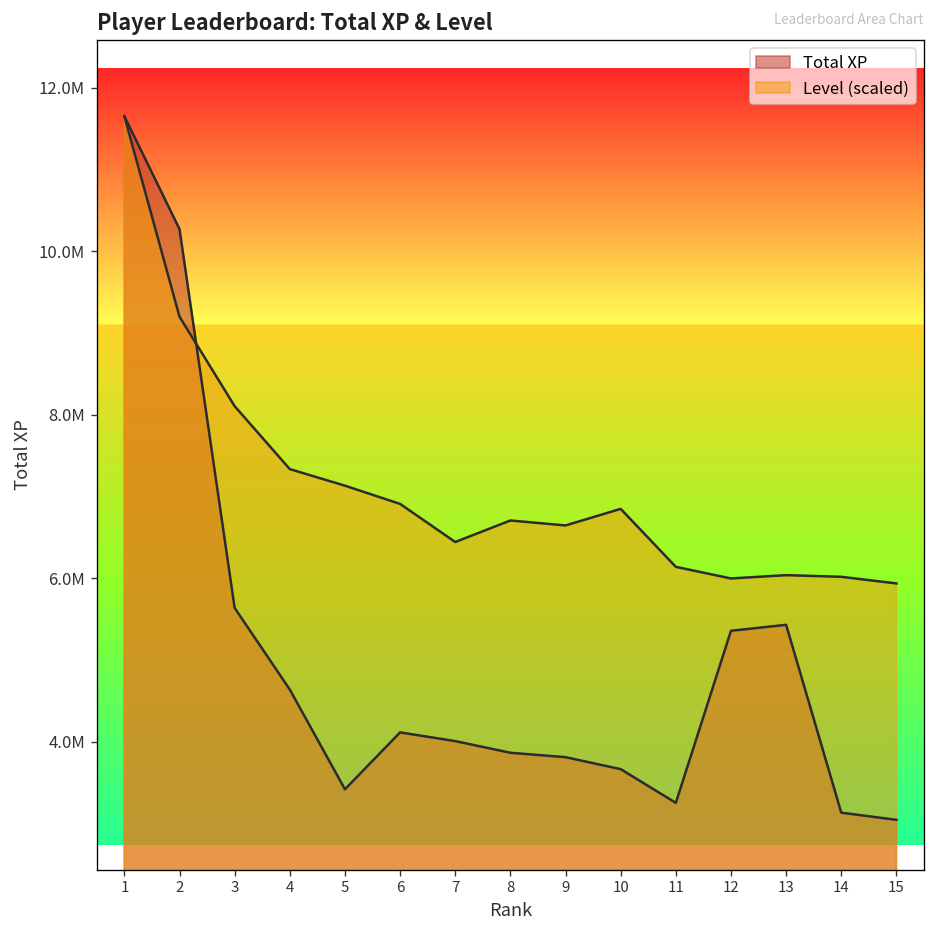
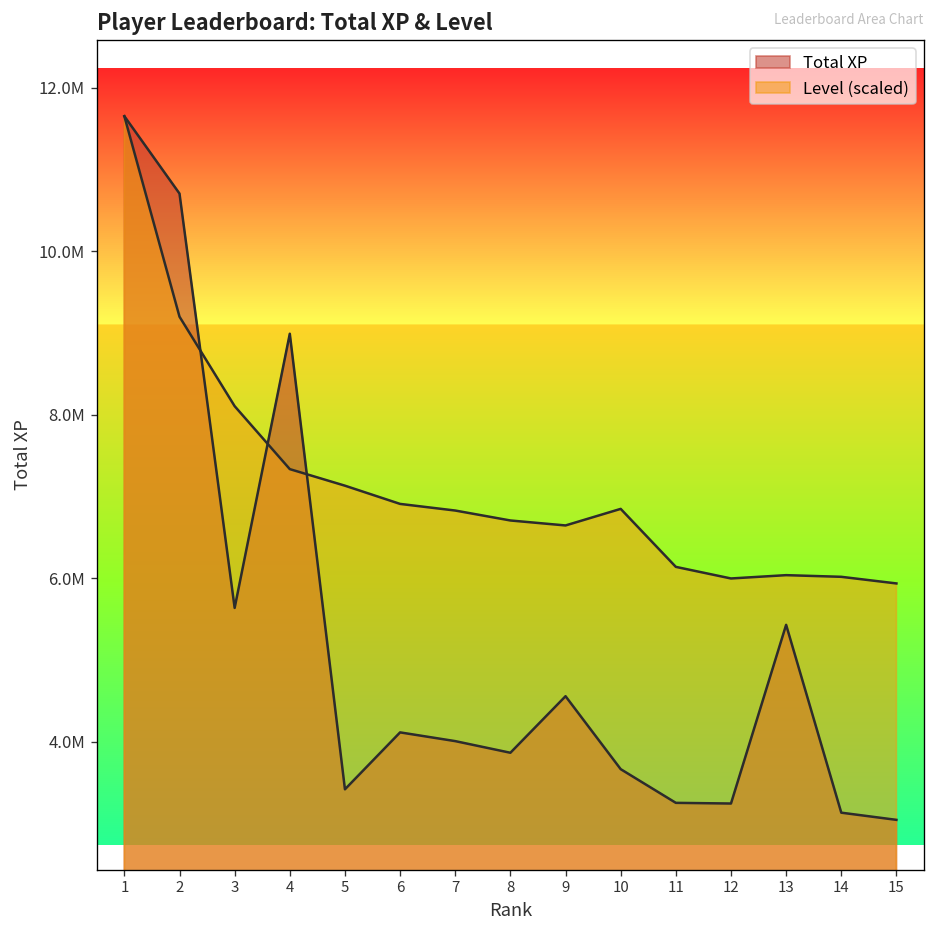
  {
    "Total XP": {
-     "2": 10300000,
+     "2": 10700000,
      "3": 5600000,
-     "4": 4600000,
+     "4": 9000000,
      "5": 3400000,
      "6": 4100000,
      "7": 4000000,
      "8": 3900000,
-     "9": 3800000,
+     "9": 4600000,
      "10": 3700000,
      "11": 3300000,
-     "12": 5400000,
+     "12": 3200000,
      "13": 5400000,
      "14": 3100000,
      "15": 3000000
    },
    "Level (scaled)": {
      "2": 9200000,
      "3": 8100000,
      "4": 7300000,
      "5": 7100000,
      "6": 6900000,
-     "7": 6400000,
+     "7": 6800000,
      "8": 6700000,
      "9": 6600000,
      "10": 6800000,
      "11": 6100000,
      "12": 6000000,
      "13": 6000000,
      "14": 6000000,
      "15": 5900000
    }
  }
